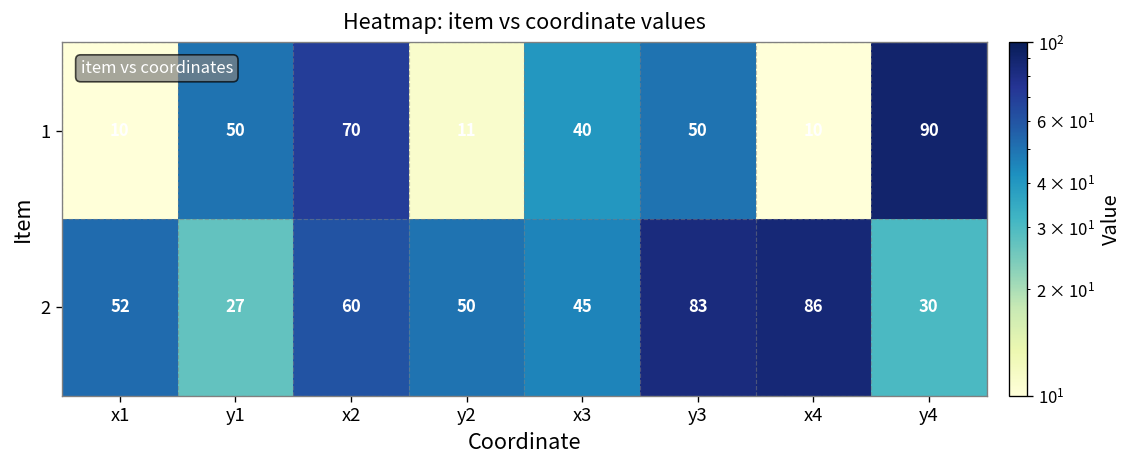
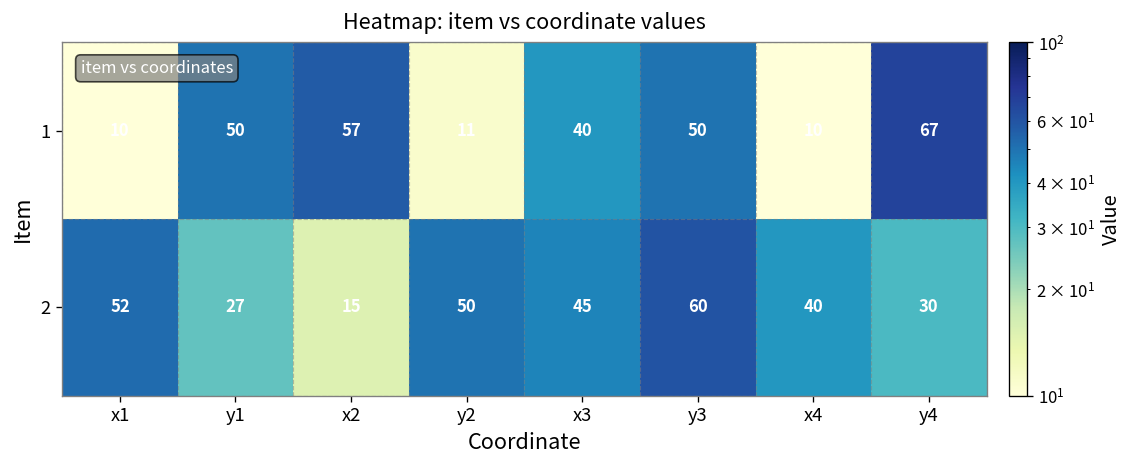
  {
    "1": {
      "y1": 50,
-     "x2": 70,
+     "x2": 57,
      "y2": 11,
      "x3": 40,
      "y3": 50,
-     "y4": 90
+     "y4": 67
    },
    "2": {
      "x1": 52,
      "y1": 27,
-     "x2": 60,
+     "x2": 15,
      "y2": 50,
      "x3": 45,
-     "y3": 83,
-     "x4": 86,
+     "y3": 60,
+     "x4": 40,
      "y4": 30
    }
  }
